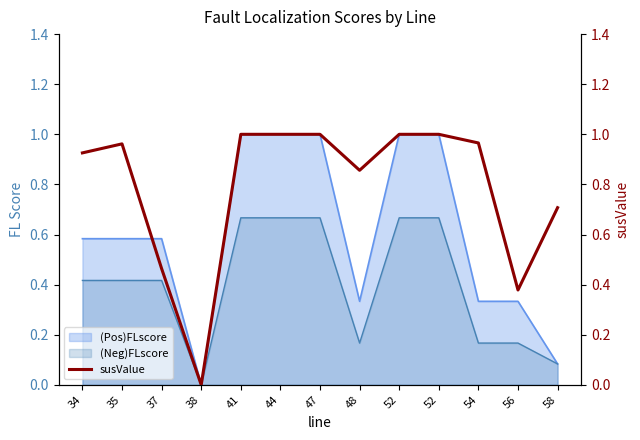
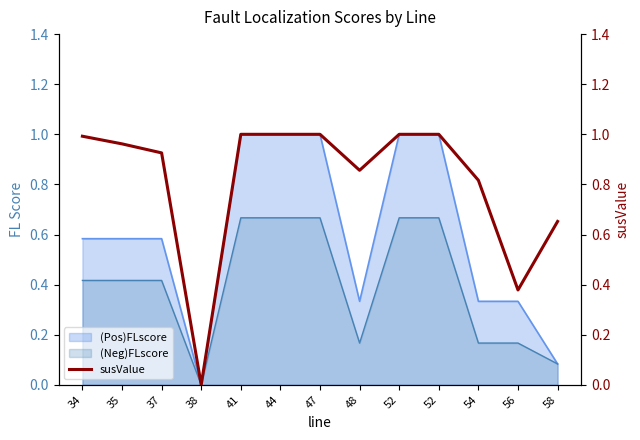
  {
    "susValue": {
-     "34": 0.93,
+     "34": 0.99,
      "35": 0.96,
-     "37": 0.46,
+     "37": 0.93,
      "38": 0.00,
      "41": 1.00,
      "44": 1.00,
      "47": 1.00,
      "48": 0.86,
-     "54": 0.97,
+     "54": 0.82,
      "56": 0.38,
-     "58": 0.71
+     "58": 0.65
    }
  }
